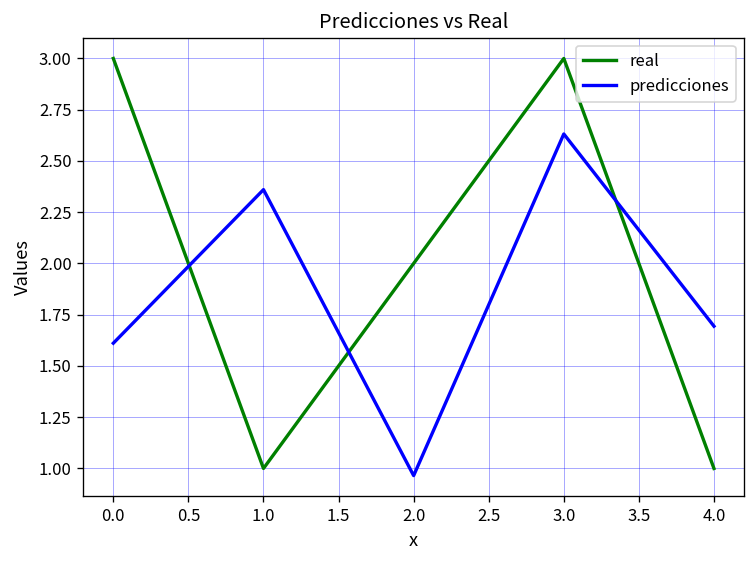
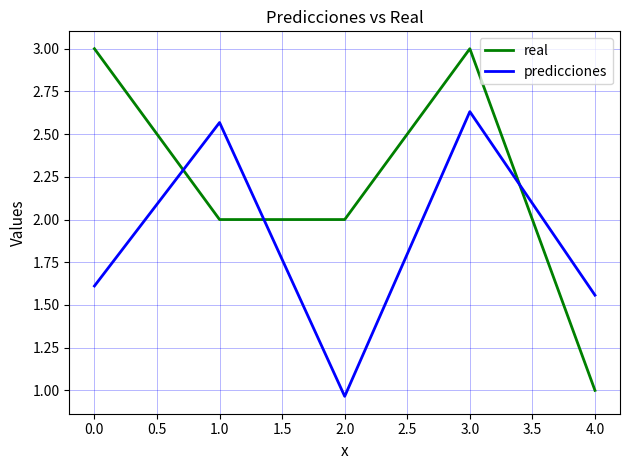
  {
    "real": {
      "0.0": 3,
-     "1.0": 1,
+     "1.0": 2,
      "2.0": 2,
      "3.0": 3,
      "4.0": 1
    },
    "predicciones": {
      "0.0": 1.61,
-     "1.0": 2.36,
+     "1.0": 2.57,
      "2.0": 0.97,
      "3.0": 2.63,
-     "4.0": 1.69
+     "4.0": 1.56
    }
  }
